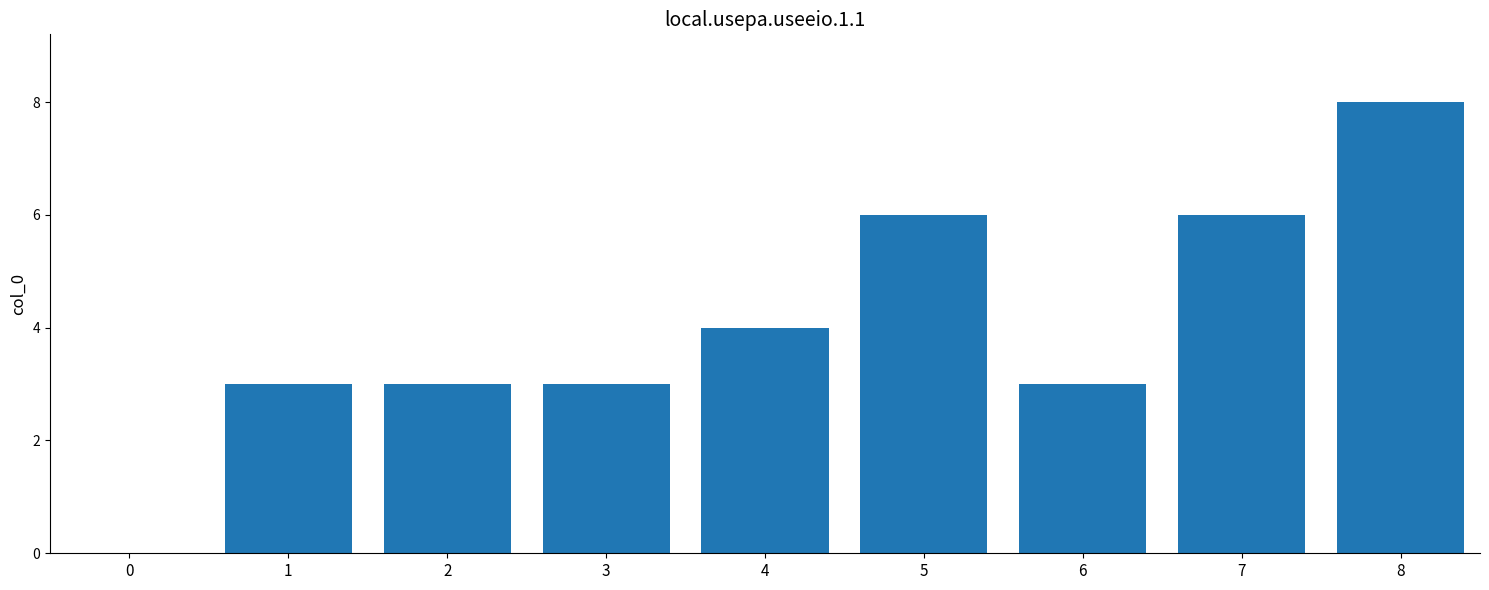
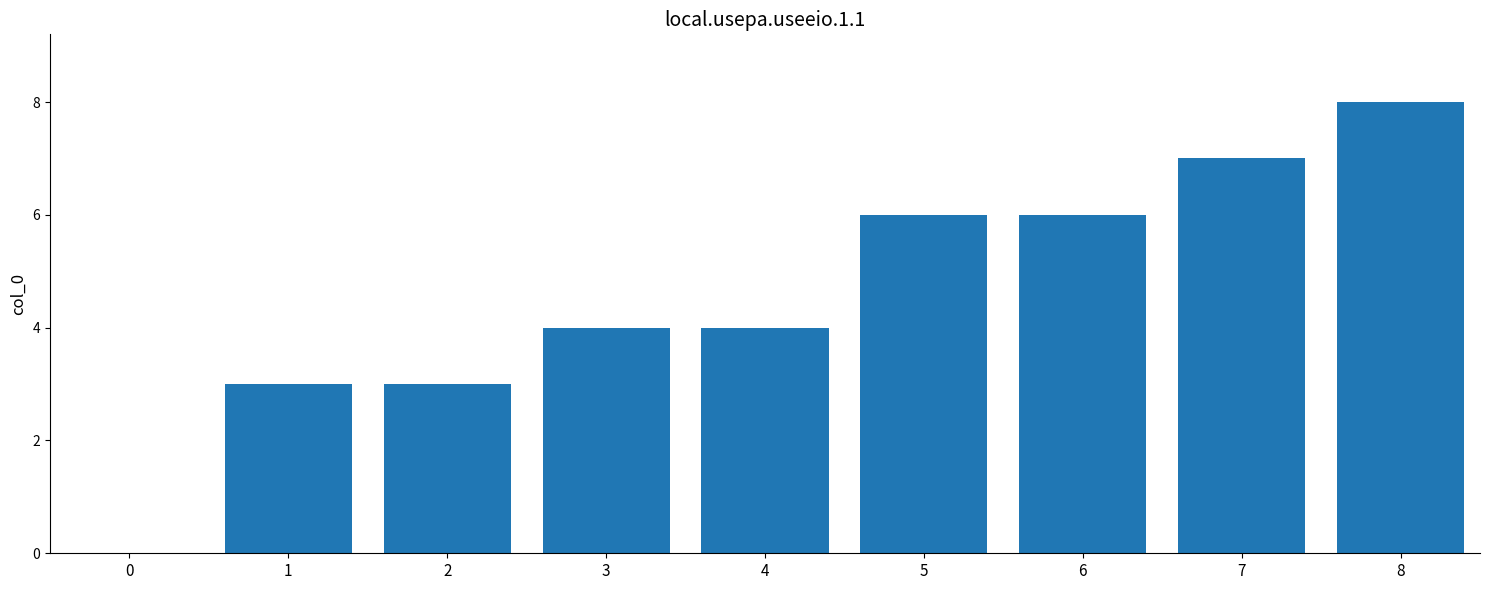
  {
    "0": 0,
    "1": 3,
    "2": 3,
-   "3": 3,
+   "3": 4,
    "4": 4,
    "5": 6,
-   "6": 3,
-   "7": 6,
+   "6": 6,
+   "7": 7,
    "8": 8
  }
